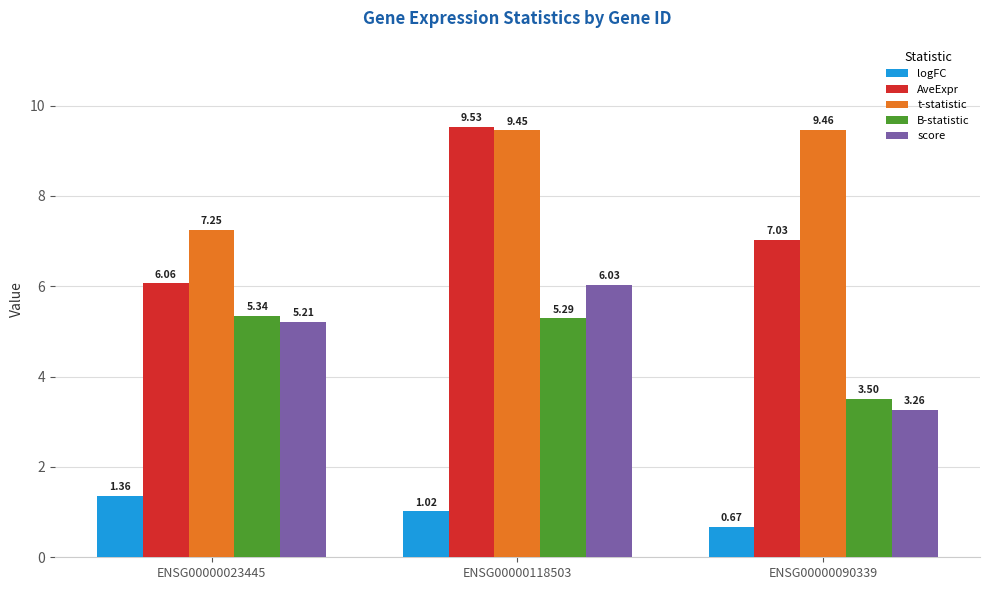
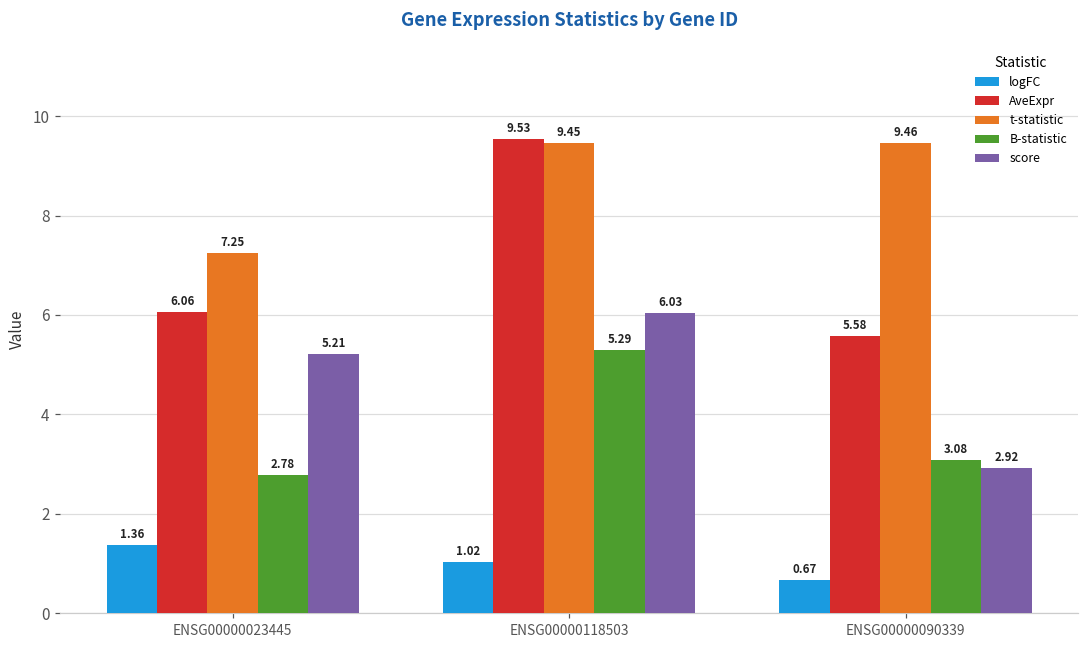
  {
    "logFC": {
      "ENSG00000023445": 1.36,
      "ENSG00000118503": 1.02,
      "ENSG00000090339": 0.67
    },
    "AveExpr": {
      "ENSG00000023445": 6.06,
      "ENSG00000118503": 9.53,
-     "ENSG00000090339": 7.03
+     "ENSG00000090339": 5.58
    },
    "t-statistic": {
      "ENSG00000023445": 7.25,
      "ENSG00000118503": 9.45,
      "ENSG00000090339": 9.46
    },
    "B-statistic": {
-     "ENSG00000023445": 5.34,
+     "ENSG00000023445": 2.78,
      "ENSG00000118503": 5.29,
-     "ENSG00000090339": 3.50
+     "ENSG00000090339": 3.08
    },
    "score": {
      "ENSG00000023445": 5.21,
      "ENSG00000118503": 6.03,
-     "ENSG00000090339": 3.26
+     "ENSG00000090339": 2.92
    }
  }
